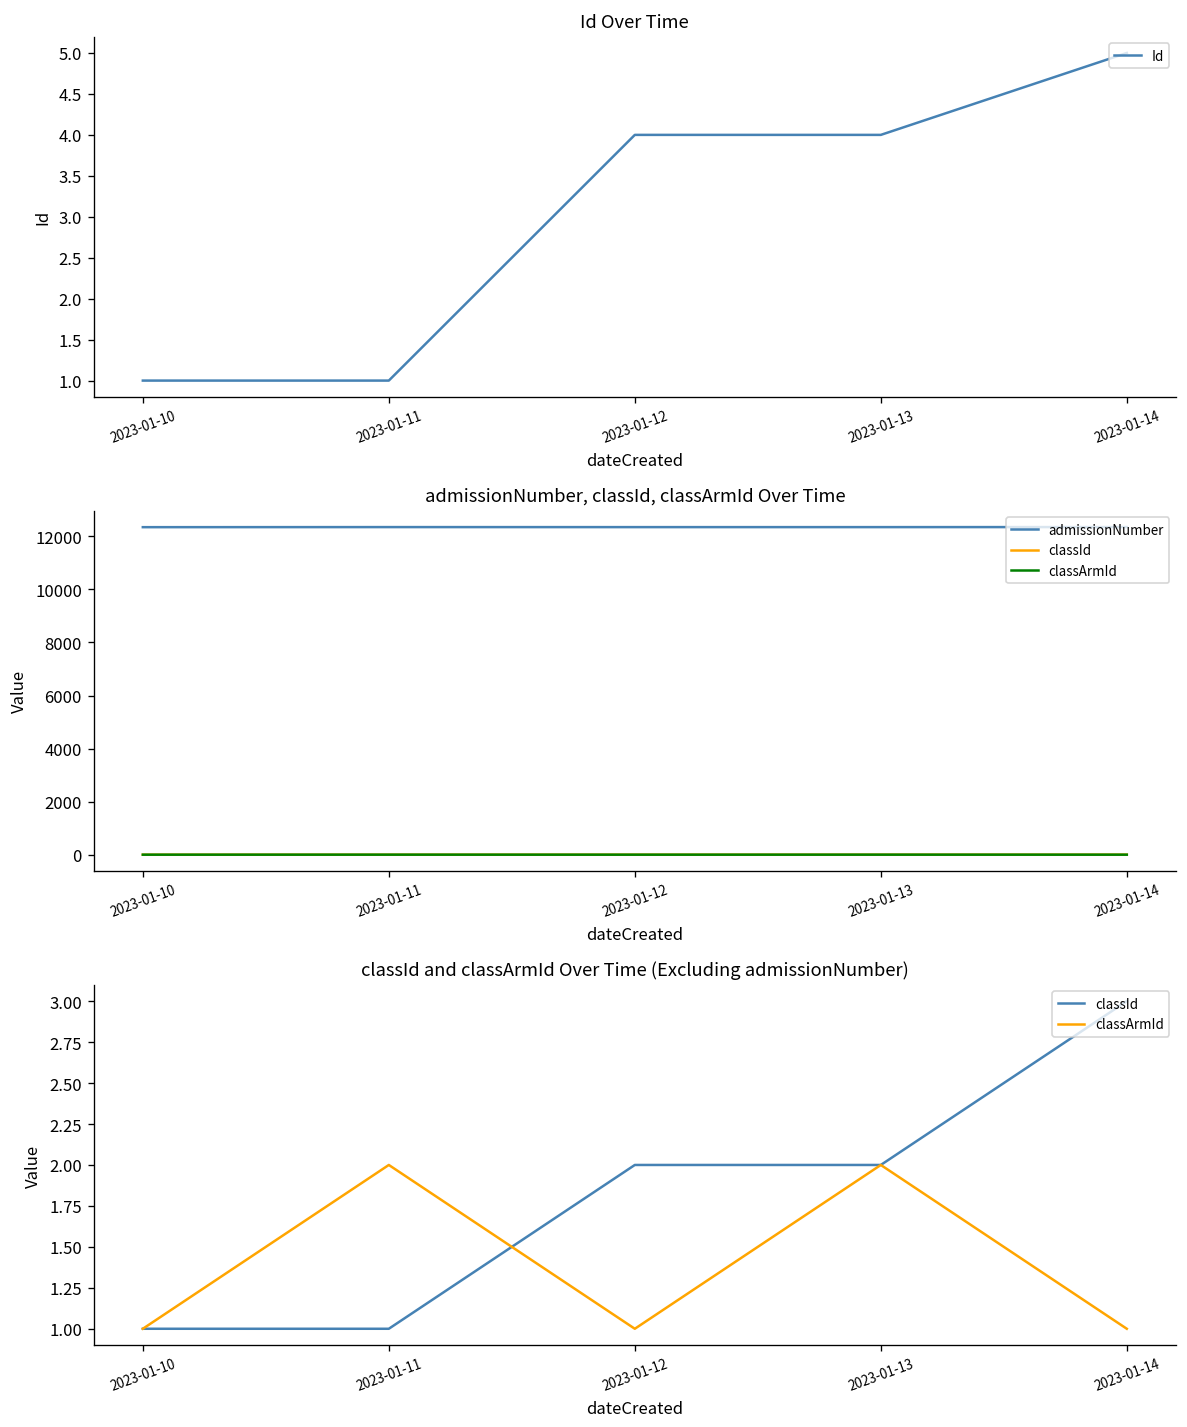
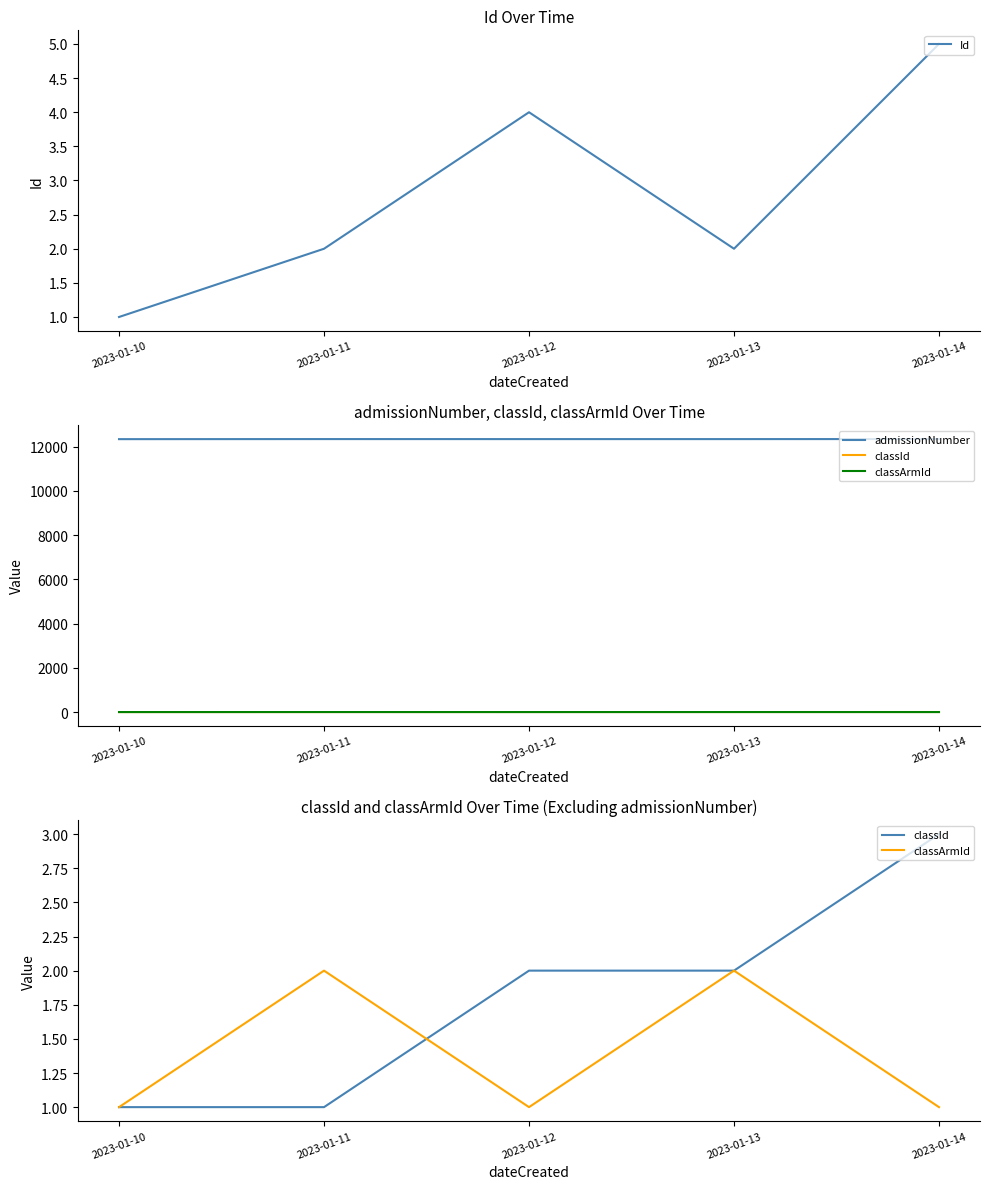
  {
    "Id Over Time": {
      "2023-01-10": 1,
-     "2023-01-11": 1,
+     "2023-01-11": 2,
      "2023-01-12": 4,
-     "2023-01-13": 4
+     "2023-01-13": 2
    },
    "admissionNumber, classId, classArmId Over Time": {
      "admissionNumber": {
        "2023-01-10": 12300,
        "2023-01-11": 12300,
        "2023-01-12": 12300,
        "2023-01-13": 12300
      }
    },
    "classId and classArmId Over Time (Excluding admissionNumber)": {
      "classId": {
        "2023-01-11": 1.00,
        "2023-01-12": 2.00
      },
      "classArmId": {
        "2023-01-11": 2.00,
        "2023-01-12": 1.00,
        "2023-01-14": 1.00
      }
    }
  }
